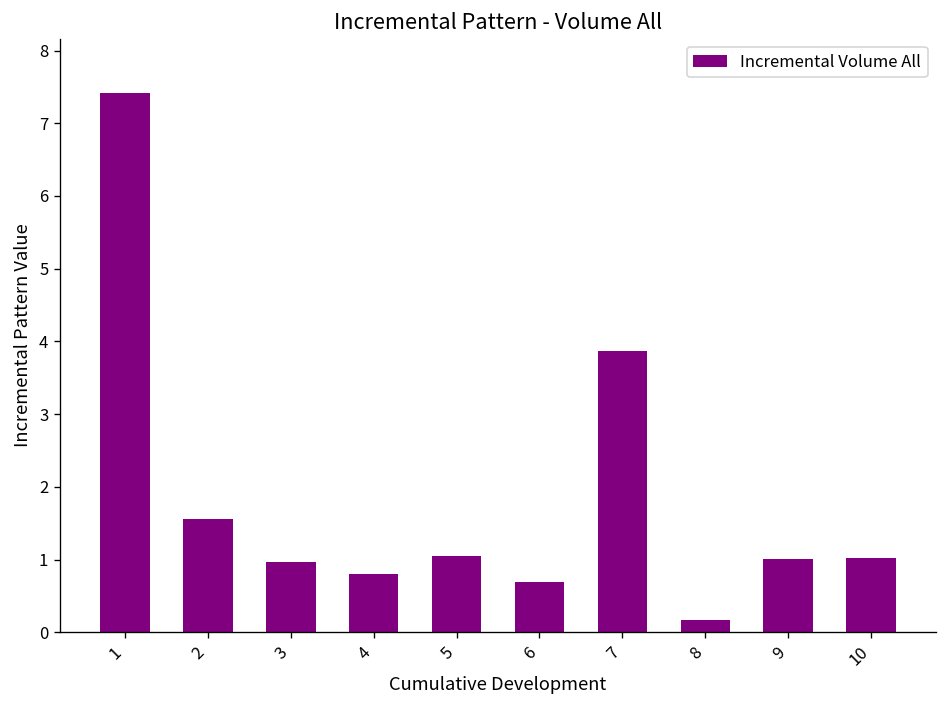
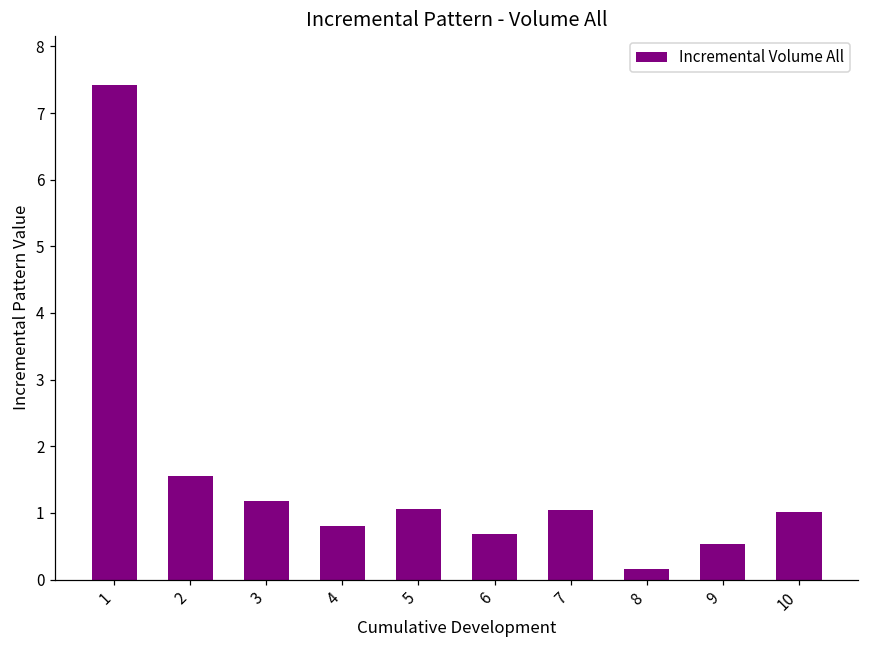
  {
    "1": 7.4,
    "2": 1.6,
-   "3": 1.0,
+   "3": 1.2,
    "4": 0.8,
    "5": 1.1,
    "6": 0.7,
-   "7": 3.9,
+   "7": 1.0,
    "8": 0.2,
-   "9": 1.0,
+   "9": 0.5,
    "10": 1.0
  }
